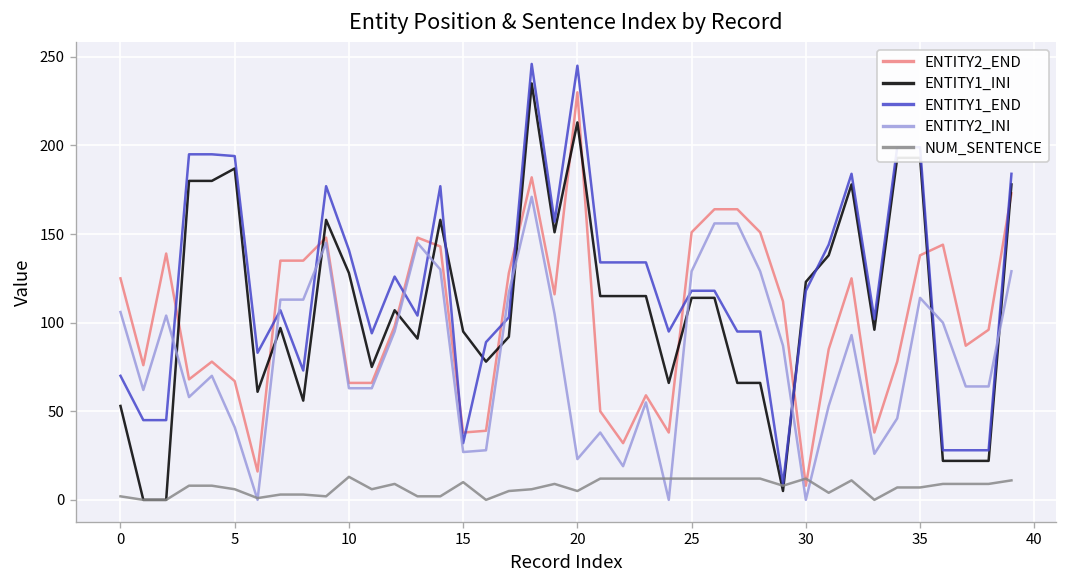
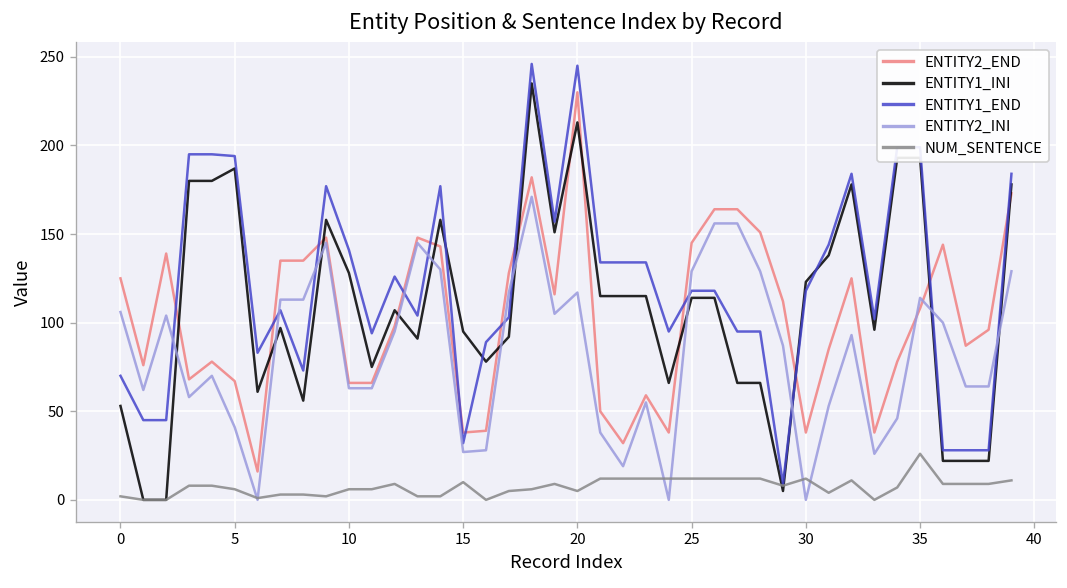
  {
    "ENTITY2_END": {
      "0": 125,
      "5": 67,
      "10": 66,
      "15": 38,
      "20": 230,
-     "25": 151,
-     "30": 8,
-     "35": 138
+     "25": 145,
+     "30": 38,
+     "35": 108
    },
    "ENTITY1_INI": {
      "0": 53,
      "5": 187,
      "10": 128,
      "15": 95,
      "20": 213,
      "25": 114,
      "30": 123
    },
    "ENTITY1_END": {
      "0": 70,
      "5": 194,
      "10": 141,
      "15": 32,
      "20": 245,
      "25": 118,
      "30": 118
    },
    "ENTITY2_INI": {
      "0": 106,
      "5": 41,
      "10": 63,
      "15": 27,
-     "20": 23,
+     "20": 117,
      "25": 129,
      "30": 0,
      "35": 114
    },
    "NUM_SENTENCE": {
      "0": 2,
      "5": 6,
-     "10": 13,
+     "10": 6,
      "15": 10,
      "20": 5,
      "25": 12,
      "30": 12,
-     "35": 7
+     "35": 26
    }
  }
